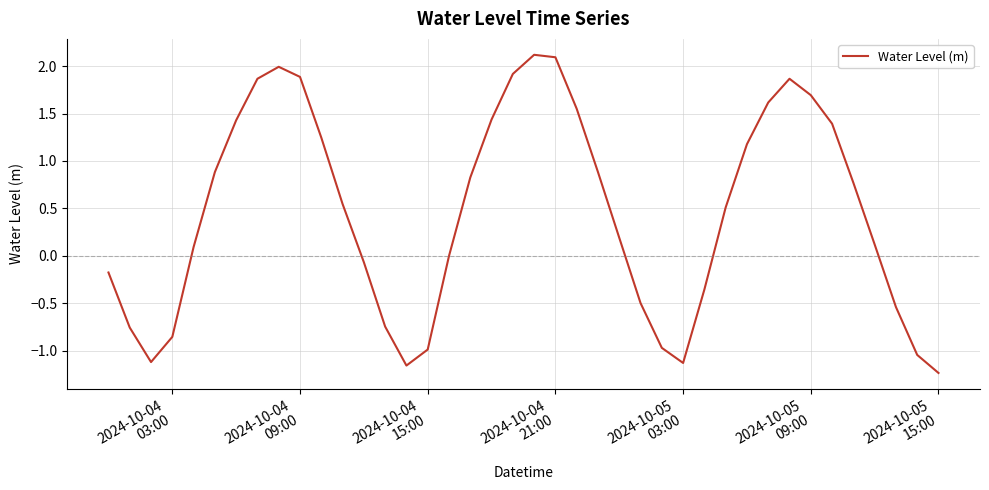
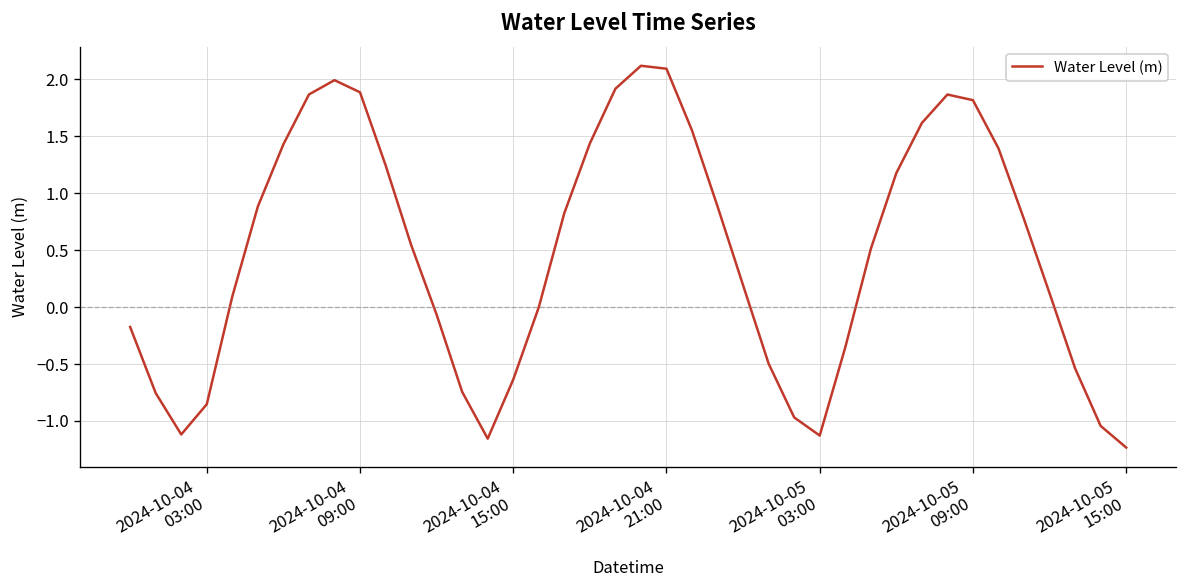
  {
    "2024-10-04 03:00": -0.9,
    "2024-10-04 09:00": 1.9,
-   "2024-10-04 15:00": -1.0,
+   "2024-10-04 15:00": -0.6,
    "2024-10-04 21:00": 2.1,
    "2024-10-05 03:00": -1.1,
-   "2024-10-05 09:00": 1.7,
+   "2024-10-05 09:00": 1.8,
    "2024-10-05 15:00": -1.2
  }
